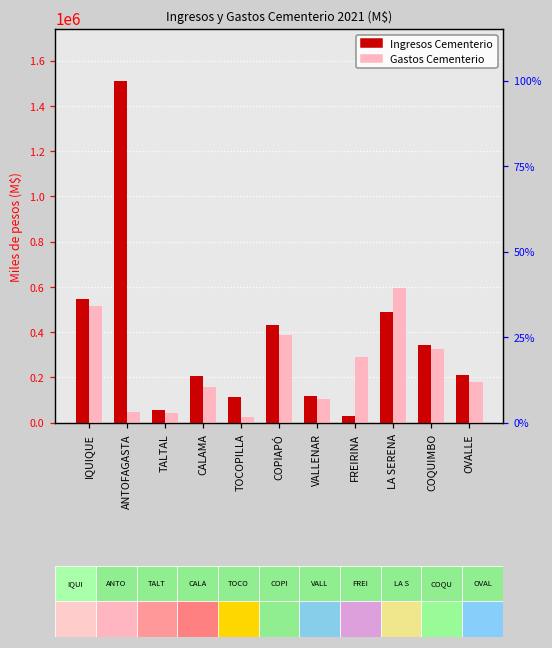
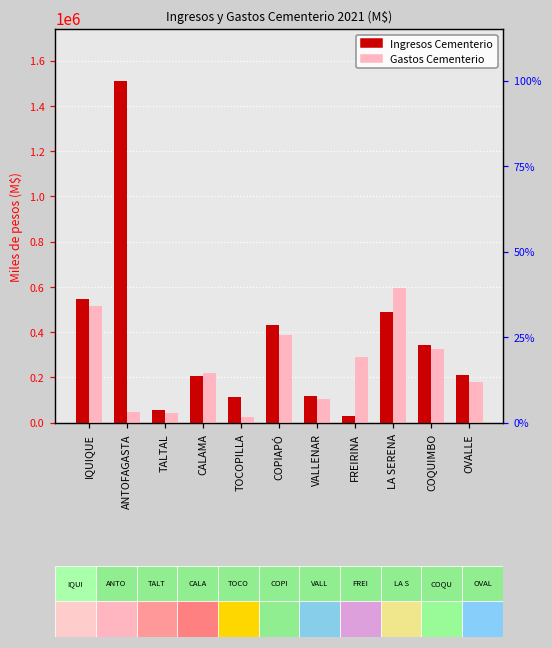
  {
    "Ingresos Cementerio": {
      "IQUIQUE": 550000,
      "ANTOFAGASTA": 1510000,
      "TALTAL": 50000,
      "CALAMA": 200000,
      "TOCOPILLA": 110000,
      "COPIAPÓ": 430000,
      "VALLENAR": 120000,
      "FREIRINA": 30000,
      "LA SERENA": 490000,
      "COQUIMBO": 340000,
      "OVALLE": 210000
    },
    "Gastos Cementerio": {
      "IQUIQUE": 510000,
      "ANTOFAGASTA": 50000,
      "TALTAL": 40000,
-     "CALAMA": 160000,
+     "CALAMA": 220000,
      "TOCOPILLA": 20000,
      "COPIAPÓ": 390000,
      "VALLENAR": 100000,
      "FREIRINA": 290000,
      "LA SERENA": 590000,
      "COQUIMBO": 330000,
      "OVALLE": 180000
    }
  }
